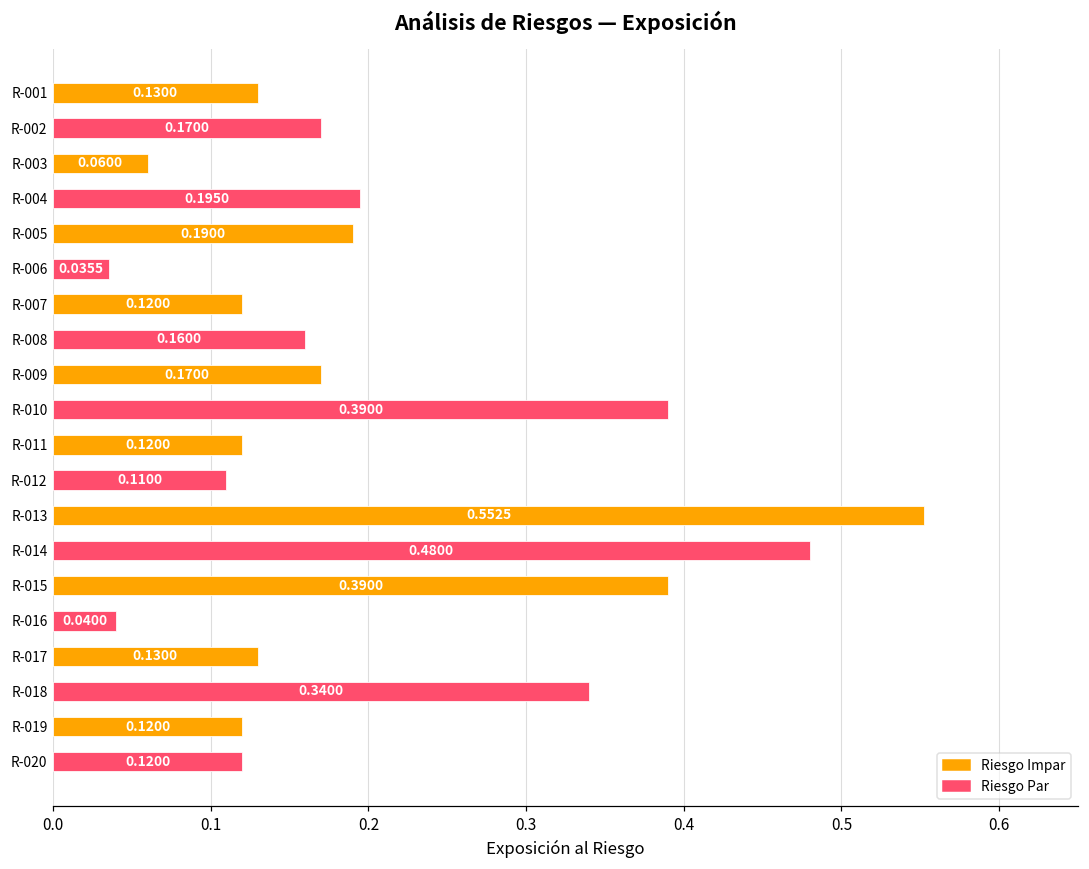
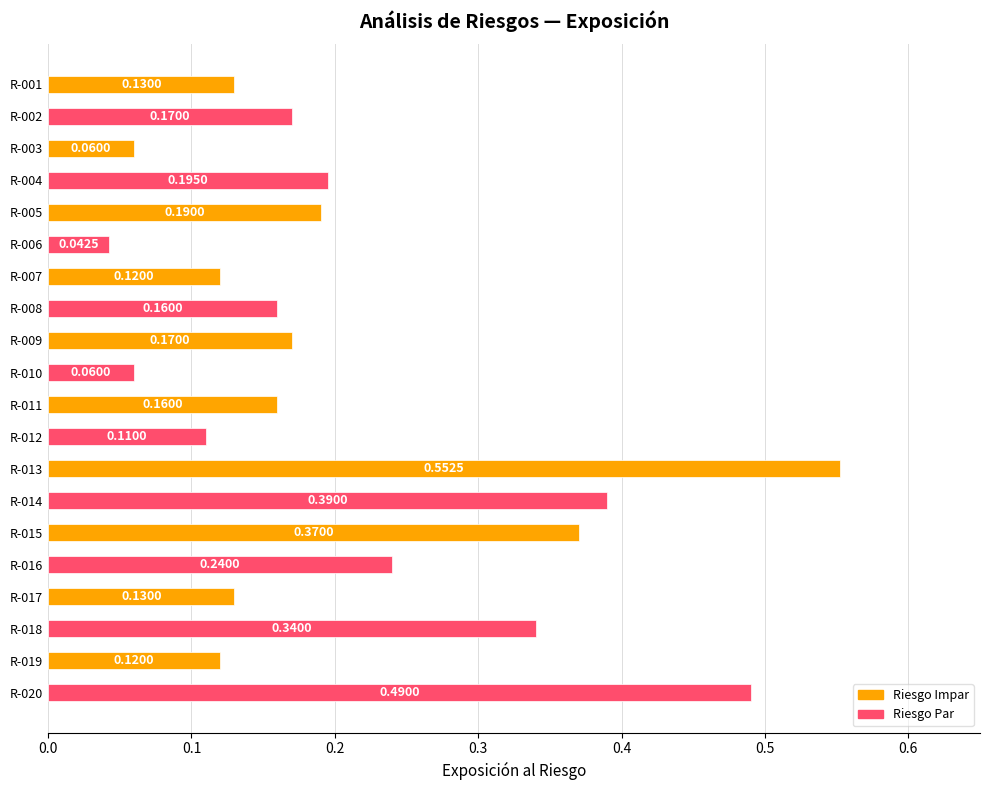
  {
    "R-001": 0.1300,
    "R-002": 0.1700,
    "R-003": 0.0600,
    "R-004": 0.1950,
    "R-005": 0.1900,
-   "R-006": 0.0355,
+   "R-006": 0.0425,
    "R-007": 0.1200,
    "R-008": 0.1600,
    "R-009": 0.1700,
-   "R-010": 0.3900,
-   "R-011": 0.1200,
+   "R-010": 0.0600,
+   "R-011": 0.1600,
    "R-012": 0.1100,
    "R-013": 0.5525,
-   "R-014": 0.4800,
-   "R-015": 0.3900,
-   "R-016": 0.0400,
+   "R-014": 0.3900,
+   "R-015": 0.3700,
+   "R-016": 0.2400,
    "R-017": 0.1300,
    "R-018": 0.3400,
    "R-019": 0.1200,
-   "R-020": 0.1200
+   "R-020": 0.4900
  }
